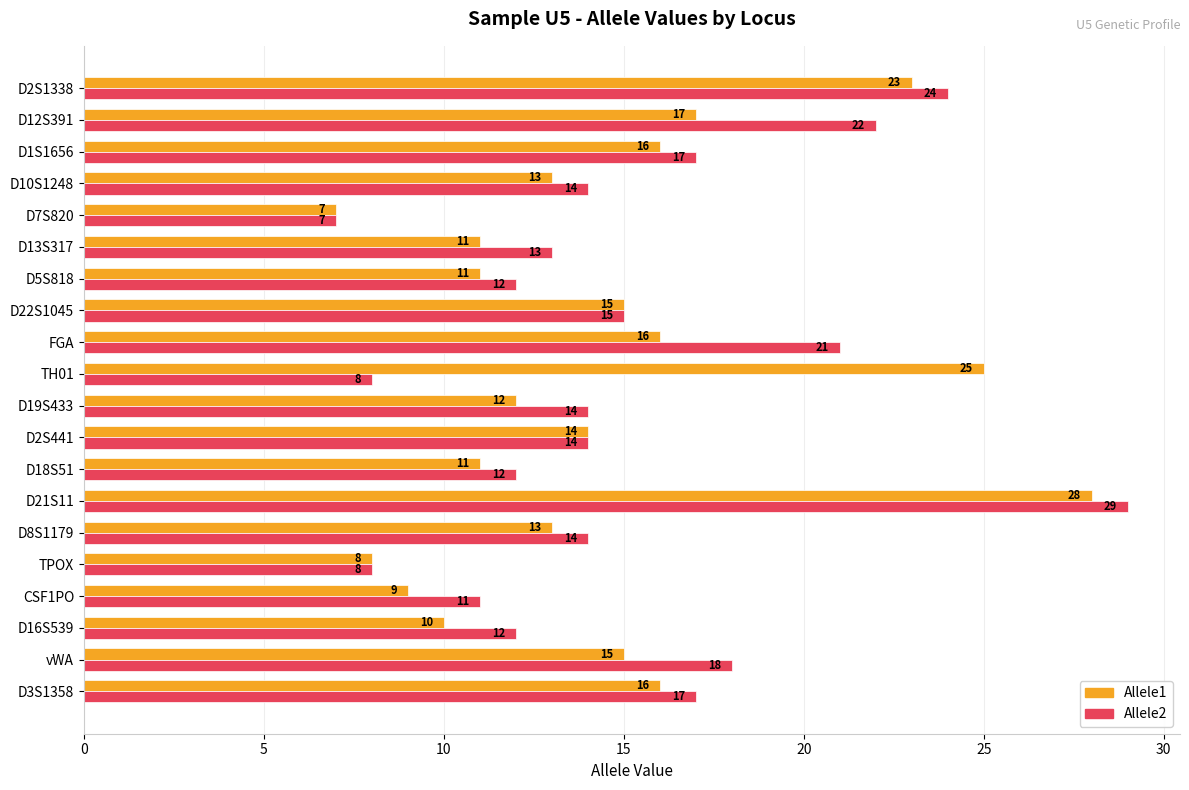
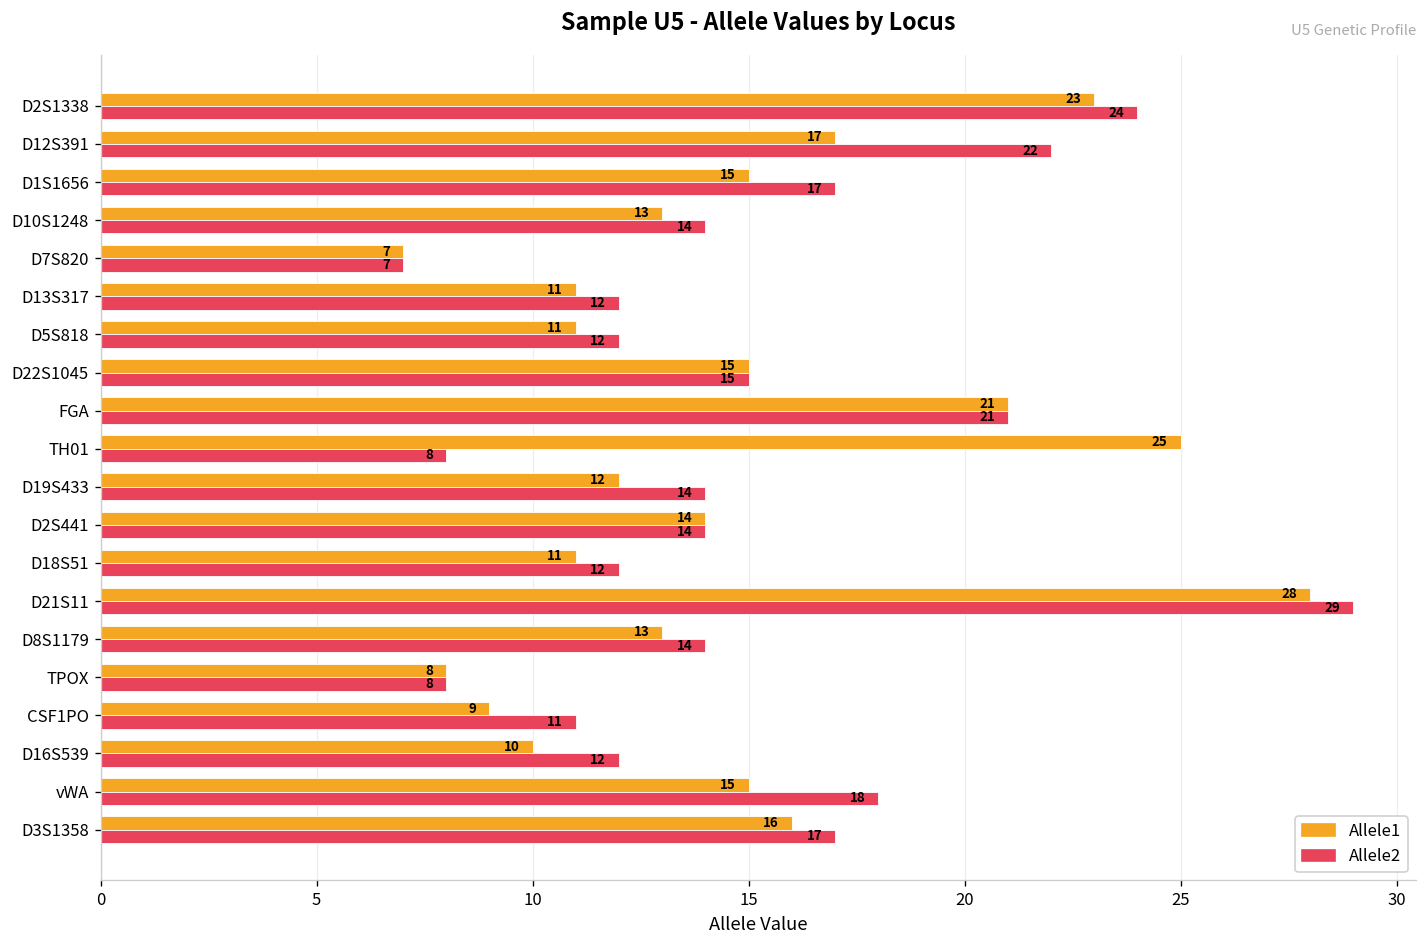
  {
    "Allele1": {
      "D2S1338": 23,
      "D12S391": 17,
-     "D1S1656": 16,
+     "D1S1656": 15,
      "D10S1248": 13,
      "D7S820": 7,
      "D13S317": 11,
      "D5S818": 11,
      "D22S1045": 15,
-     "FGA": 16,
+     "FGA": 21,
      "TH01": 25,
      "D19S433": 12,
      "D2S441": 14,
      "D18S51": 11,
      "D21S11": 28,
      "D8S1179": 13,
      "TPOX": 8,
      "CSF1PO": 9,
      "D16S539": 10,
      "vWA": 15,
      "D3S1358": 16
    },
    "Allele2": {
      "D2S1338": 24,
      "D12S391": 22,
      "D1S1656": 17,
      "D10S1248": 14,
      "D7S820": 7,
-     "D13S317": 13,
+     "D13S317": 12,
      "D5S818": 12,
      "D22S1045": 15,
      "FGA": 21,
      "TH01": 8,
      "D19S433": 14,
      "D2S441": 14,
      "D18S51": 12,
      "D21S11": 29,
      "D8S1179": 14,
      "TPOX": 8,
      "CSF1PO": 11,
      "D16S539": 12,
      "vWA": 18,
      "D3S1358": 17
    }
  }
